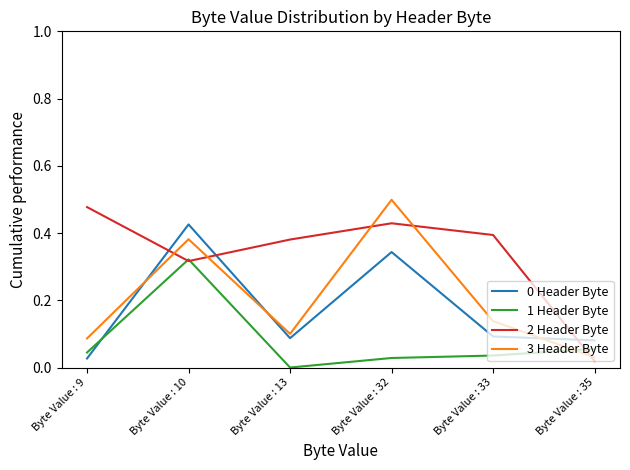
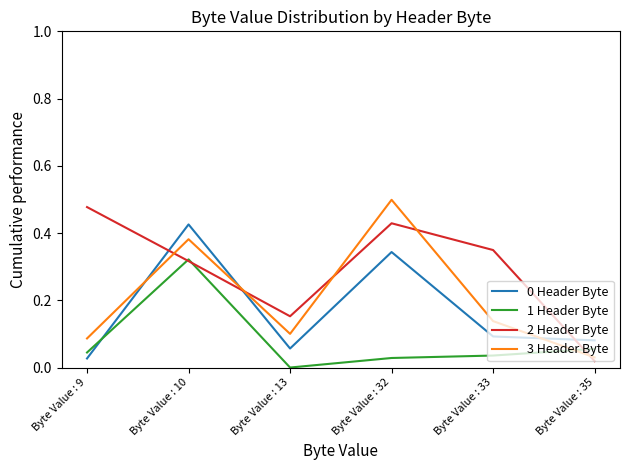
  {
    "0 Header Byte": {
      "Byte Value : 9": 0.03,
      "Byte Value : 10": 0.43,
-     "Byte Value : 13": 0.09,
+     "Byte Value : 13": 0.06,
      "Byte Value : 32": 0.34
    },
    "1 Header Byte": {
      "Byte Value : 9": 0.04,
      "Byte Value : 13": 0.00,
      "Byte Value : 32": 0.03
    },
    "2 Header Byte": {
      "Byte Value : 9": 0.48,
-     "Byte Value : 13": 0.38,
+     "Byte Value : 13": 0.15,
      "Byte Value : 32": 0.43,
-     "Byte Value : 33": 0.39
+     "Byte Value : 33": 0.35
    },
    "3 Header Byte": {
      "Byte Value : 9": 0.09,
      "Byte Value : 10": 0.38,
      "Byte Value : 13": 0.10,
      "Byte Value : 32": 0.50
    }
  }
